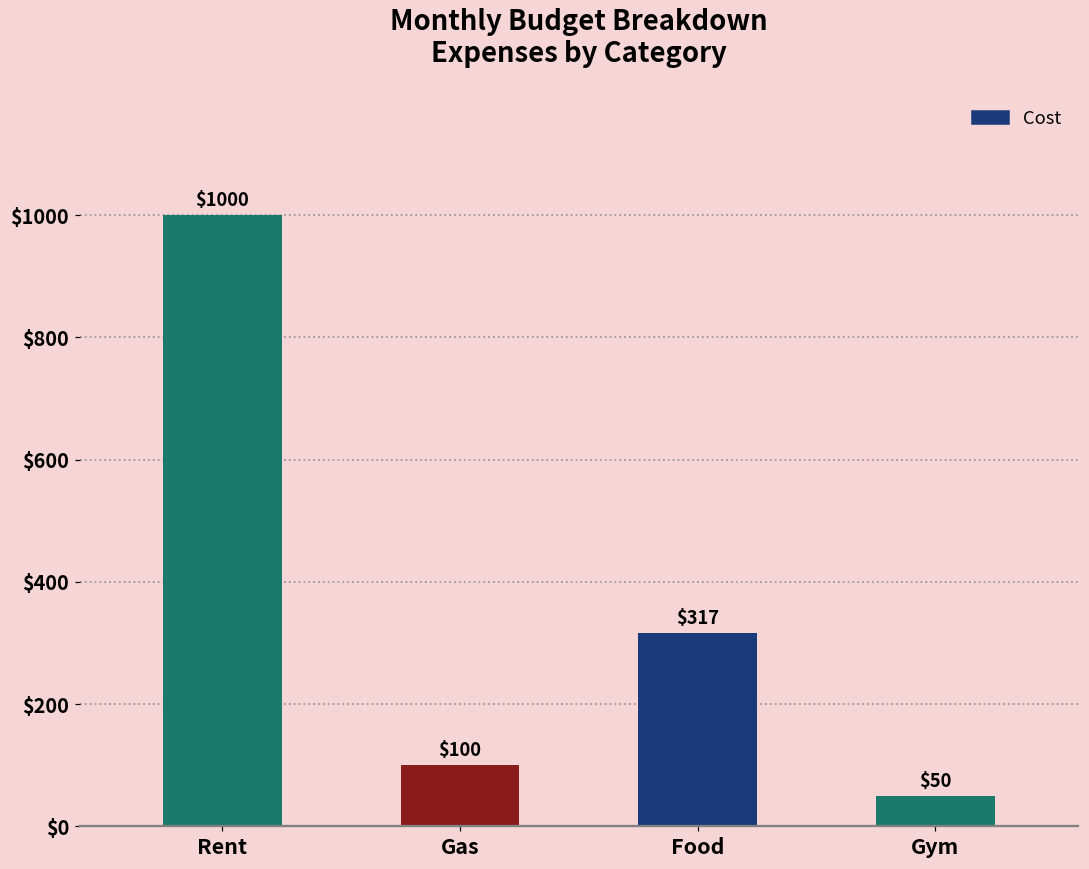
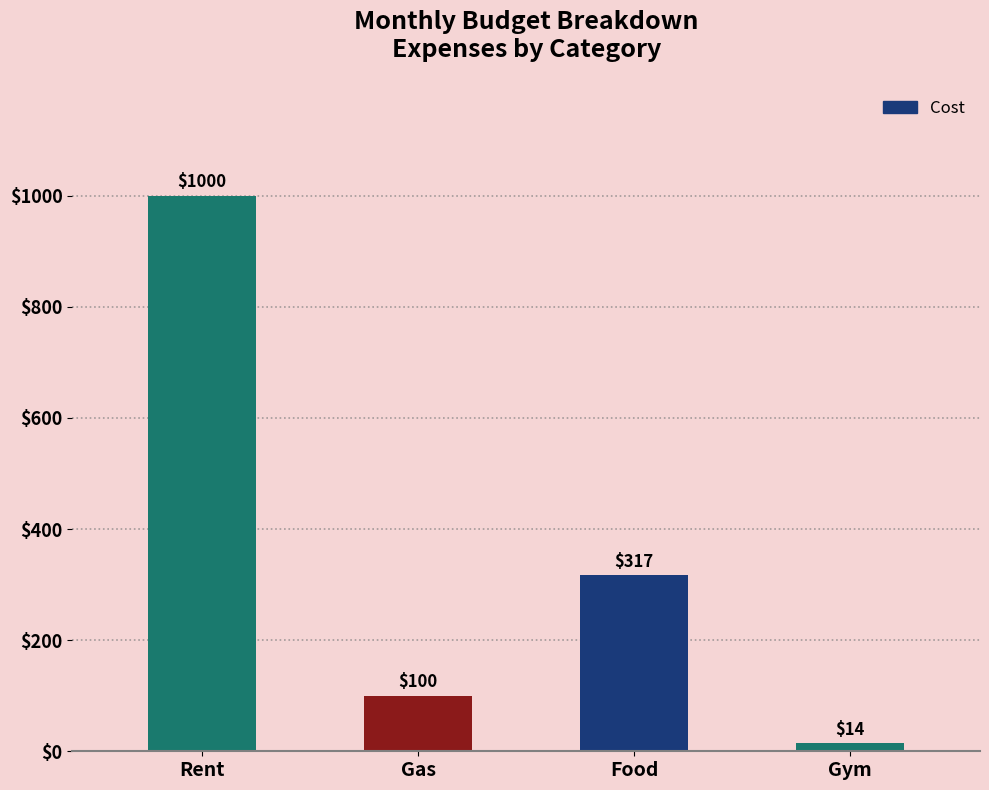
  {
    "Rent": "$1000",
    "Gas": "$100",
    "Food": "$317",
-   "Gym": "$50"
+   "Gym": "$14"
  }
